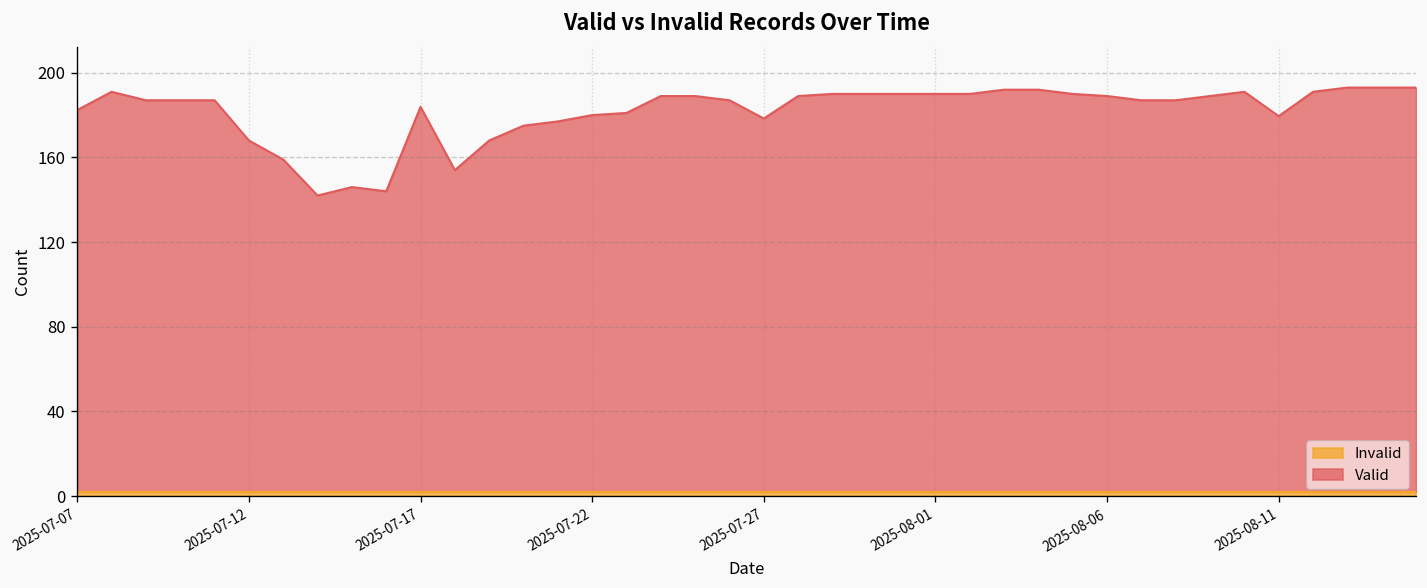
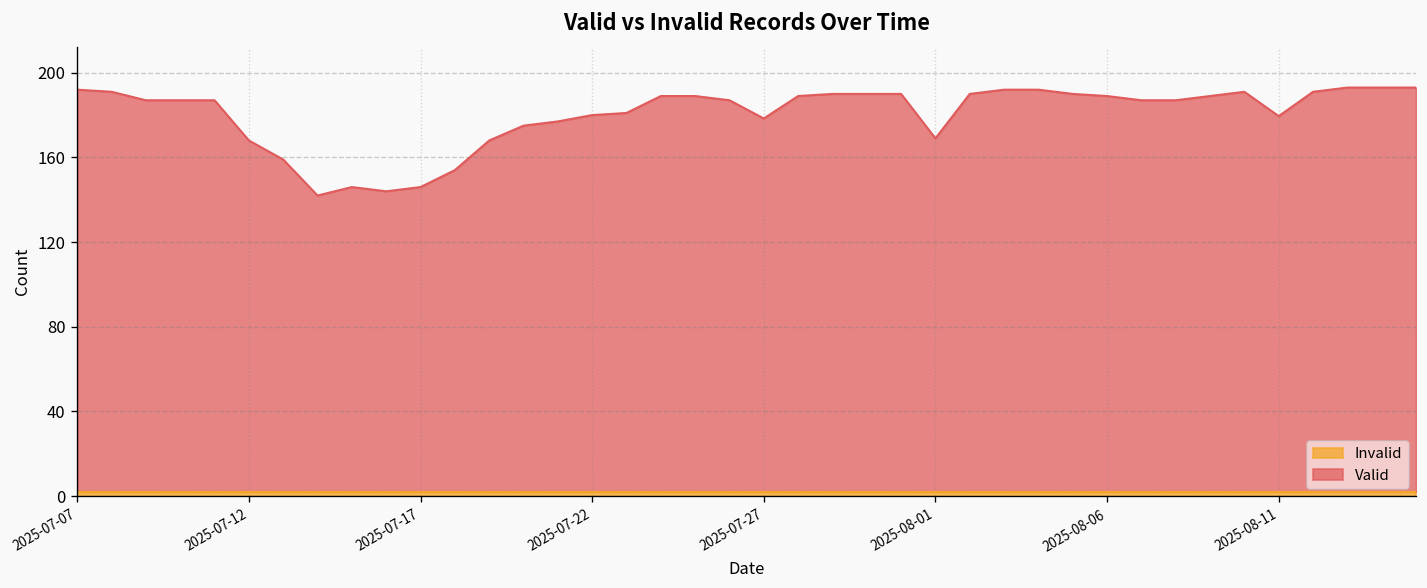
  {
    "Invalid": {
      "2025-07-07": 2,
      "2025-07-12": 2,
      "2025-07-17": 2,
      "2025-07-22": 2,
      "2025-07-27": 2,
      "2025-08-01": 2,
      "2025-08-06": 2,
      "2025-08-11": 2
    },
    "Valid": {
-     "2025-07-07": 182,
+     "2025-07-07": 192,
      "2025-07-12": 168,
-     "2025-07-17": 184,
+     "2025-07-17": 146,
      "2025-07-22": 180,
      "2025-07-27": 178,
-     "2025-08-01": 190,
+     "2025-08-01": 169,
      "2025-08-06": 189,
      "2025-08-11": 180
    }
  }
